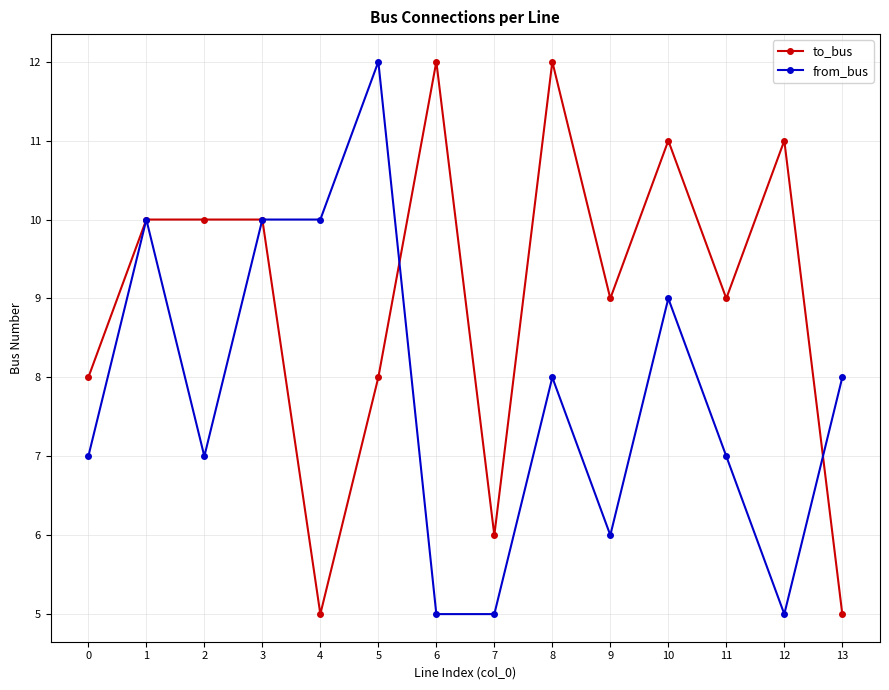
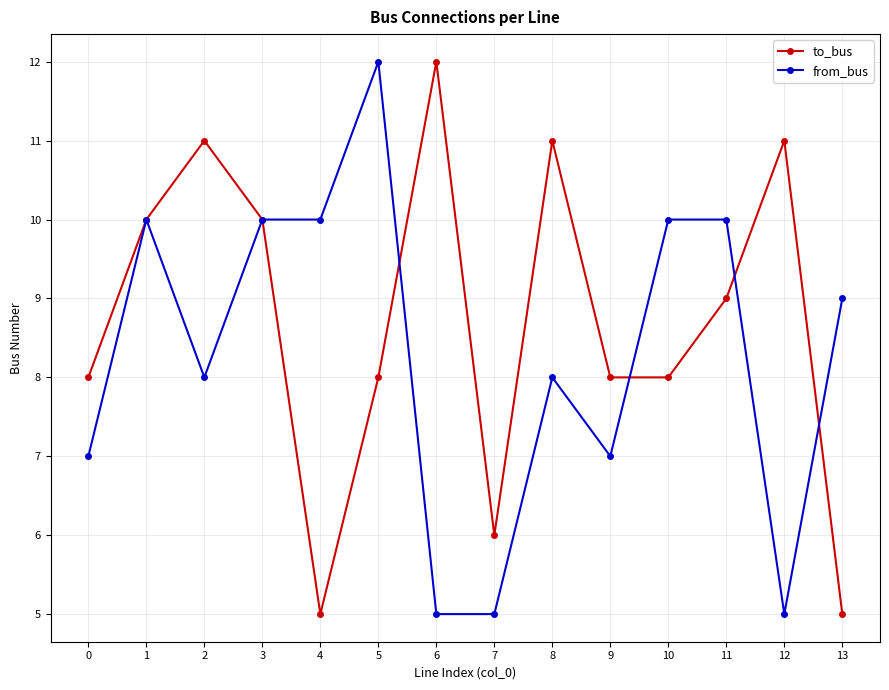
  {
    "to_bus": {
      "0": 8,
-     "2": 10,
+     "2": 11,
      "4": 5,
      "5": 8,
      "6": 12,
      "7": 6,
-     "8": 12,
-     "9": 9,
-     "10": 11,
+     "8": 11,
+     "9": 8,
+     "10": 8,
      "11": 9,
      "12": 11,
      "13": 5
    },
    "from_bus": {
      "0": 7,
-     "2": 7,
+     "2": 8,
      "4": 10,
      "5": 12,
      "6": 5,
      "7": 5,
      "8": 8,
-     "9": 6,
-     "10": 9,
-     "11": 7,
+     "9": 7,
+     "10": 10,
+     "11": 10,
      "12": 5,
-     "13": 8
+     "13": 9
    }
  }
